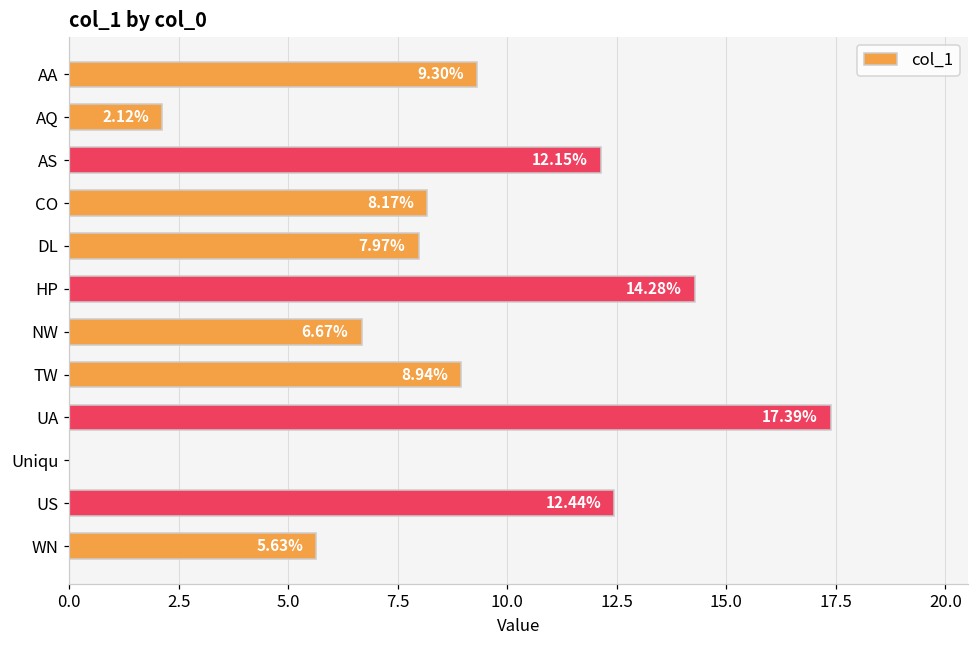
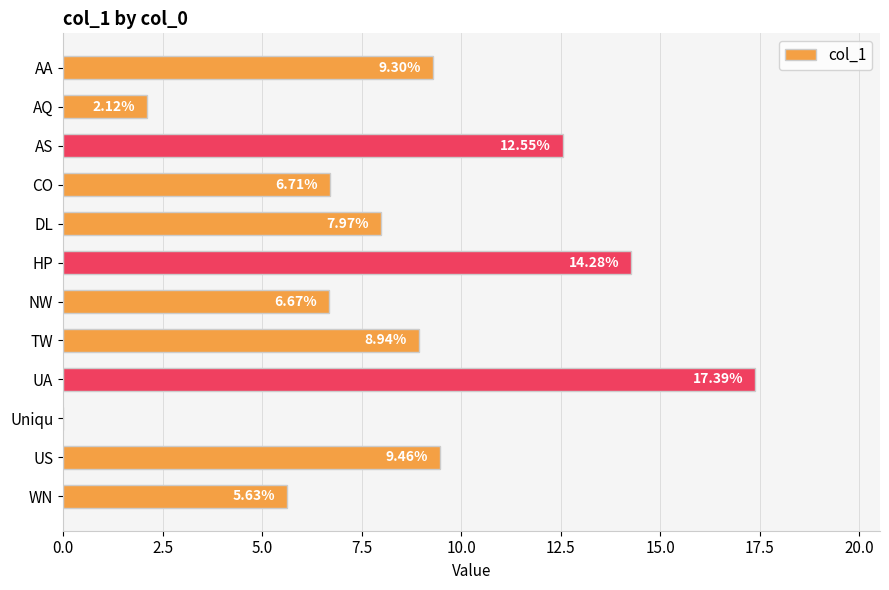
  {
    "AA": "9.30%",
    "AQ": "2.12%",
-   "AS": "12.15%",
-   "CO": "8.17%",
+   "AS": "12.55%",
+   "CO": "6.71%",
    "DL": "7.97%",
    "HP": "14.28%",
    "NW": "6.67%",
    "TW": "8.94%",
    "UA": "17.39%",
-   "US": "12.44%",
+   "US": "9.46%",
    "WN": "5.63%"
  }
